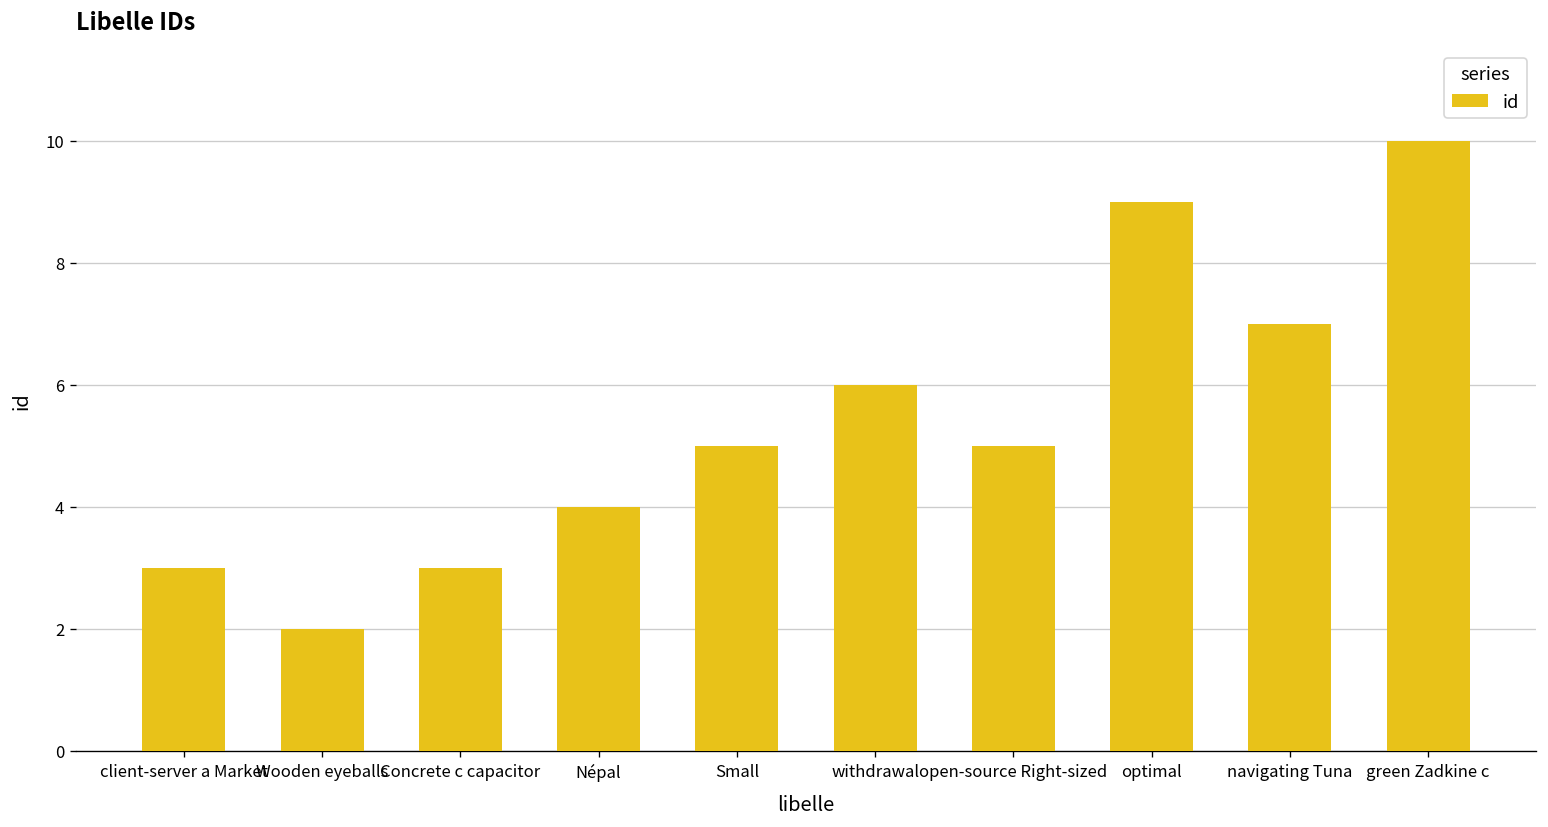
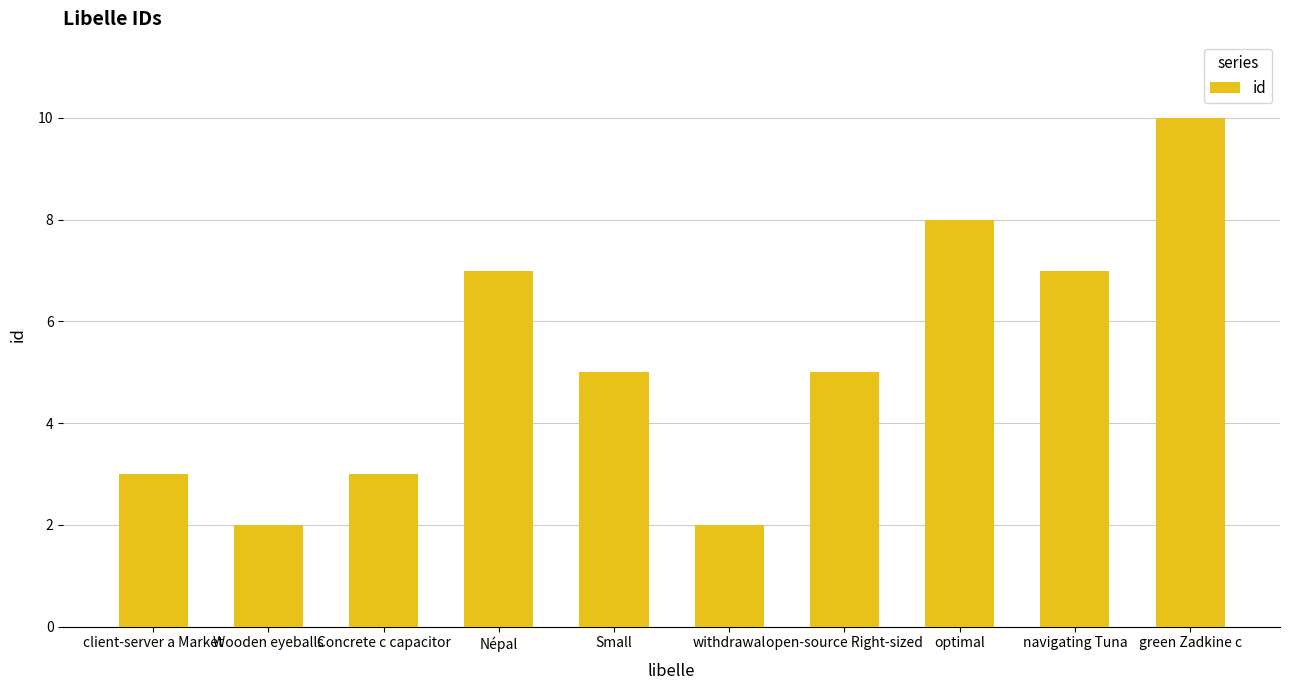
  {
    "client-server a Market": 3,
    "Wooden eyeballs": 2,
    "Concrete c capacitor": 3,
-   "Népal": 4,
+   "Népal": 7,
    "Small": 5,
-   "withdrawal": 6,
+   "withdrawal": 2,
    "open-source Right-sized": 5,
-   "optimal": 9,
+   "optimal": 8,
    "navigating Tuna": 7,
    "green Zadkine c": 10
  }
